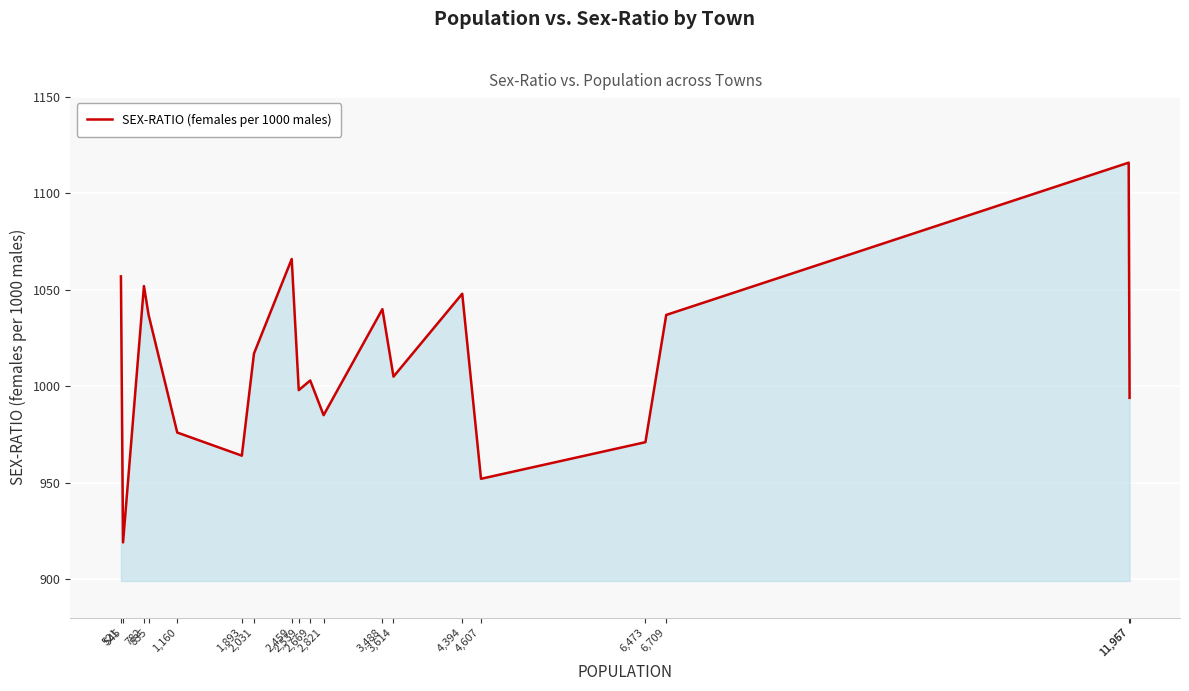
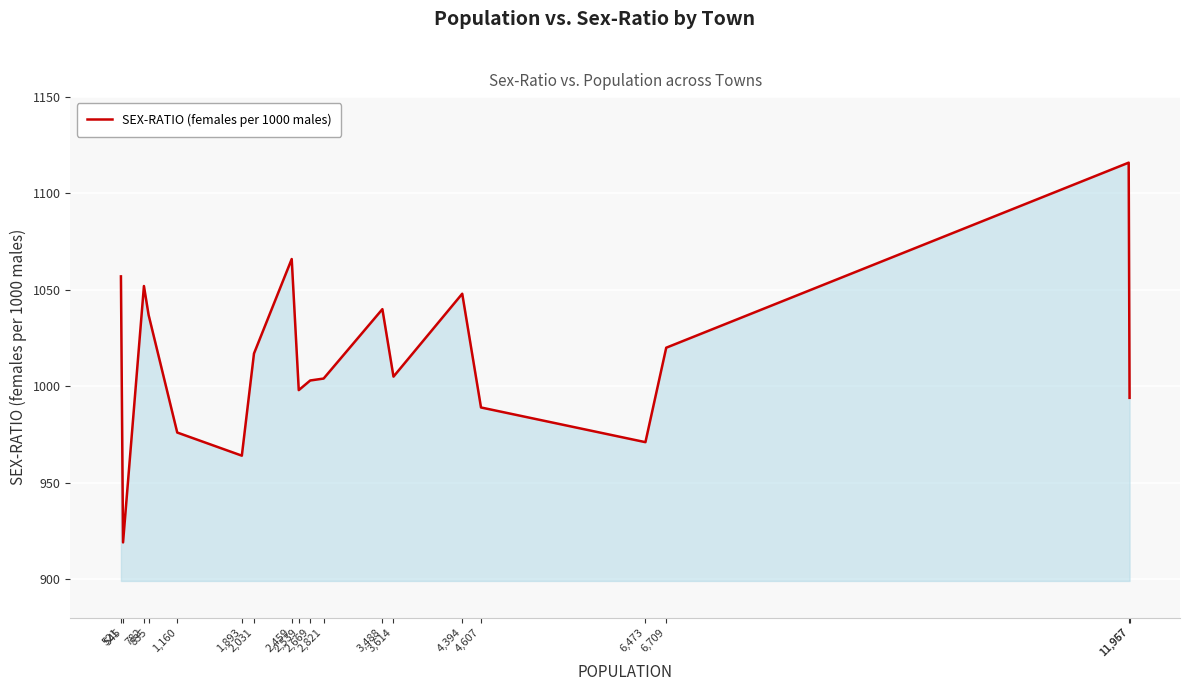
  {
    "521": 1057,
    "545": 919,
    "782": 1052,
    "835": 1037,
    "1,160": 976,
    "1,893": 964,
    "2,031": 1017,
    "2,459": 1066,
    "2,539": 998,
    "2,669": 1003,
-   "2,821": 985,
+   "2,821": 1004,
    "3,488": 1040,
    "3,614": 1005,
    "4,394": 1048,
-   "4,607": 952,
+   "4,607": 989,
    "6,473": 971,
-   "6,709": 1037,
+   "6,709": 1020,
    "11,957": 1116,
    "11,967": 994
  }
